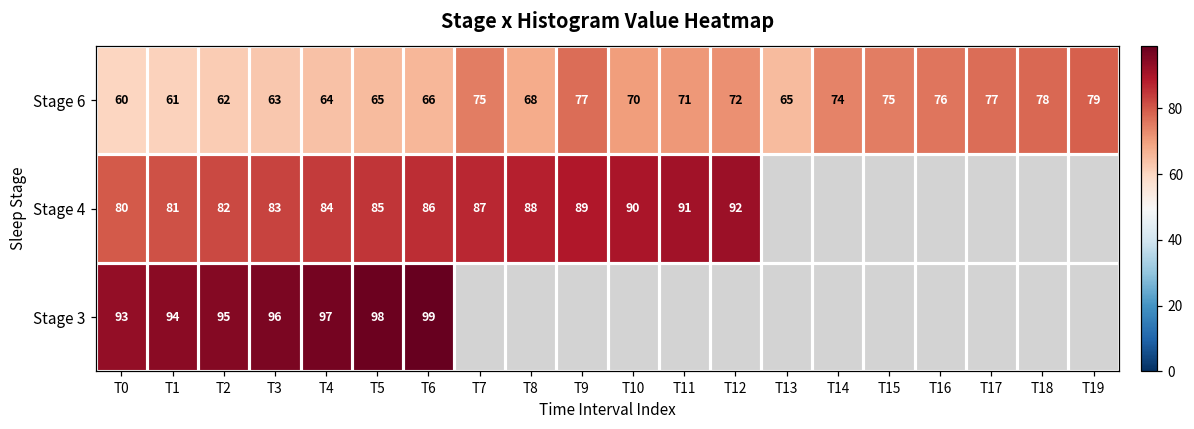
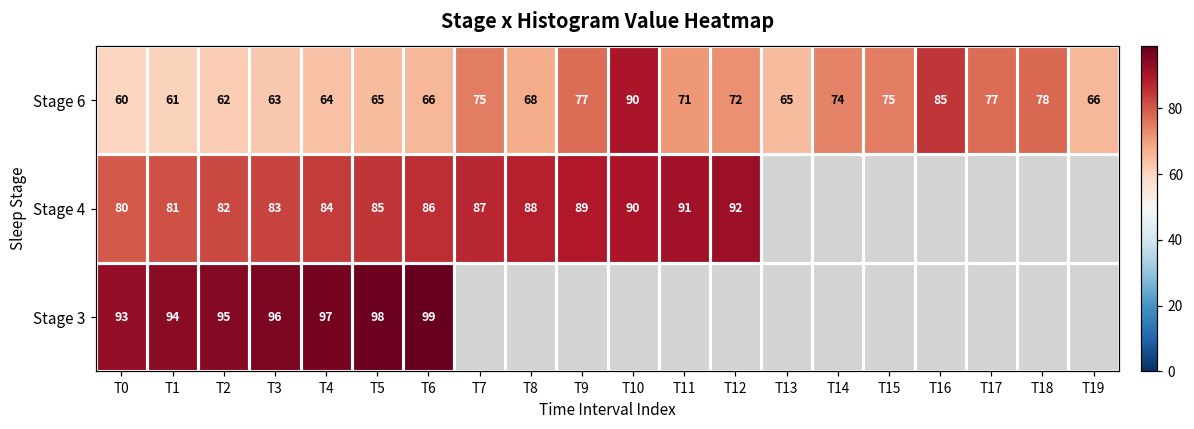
  {
    "Stage 6": {
      "T0": 60,
      "T1": 61,
      "T2": 62,
      "T3": 63,
      "T4": 64,
      "T5": 65,
      "T6": 66,
      "T7": 75,
      "T8": 68,
      "T9": 77,
-     "T10": 70,
+     "T10": 90,
      "T11": 71,
      "T12": 72,
      "T13": 65,
      "T14": 74,
      "T15": 75,
-     "T16": 76,
+     "T16": 85,
      "T17": 77,
      "T18": 78,
-     "T19": 79
+     "T19": 66
    },
    "Stage 4": {
      "T0": 80,
      "T1": 81,
      "T2": 82,
      "T3": 83,
      "T4": 84,
      "T5": 85,
      "T6": 86,
      "T7": 87,
      "T8": 88,
      "T9": 89,
      "T10": 90,
      "T11": 91,
      "T12": 92
    },
    "Stage 3": {
      "T0": 93,
      "T1": 94,
      "T2": 95,
      "T3": 96,
      "T4": 97,
      "T5": 98,
      "T6": 99
    }
  }
